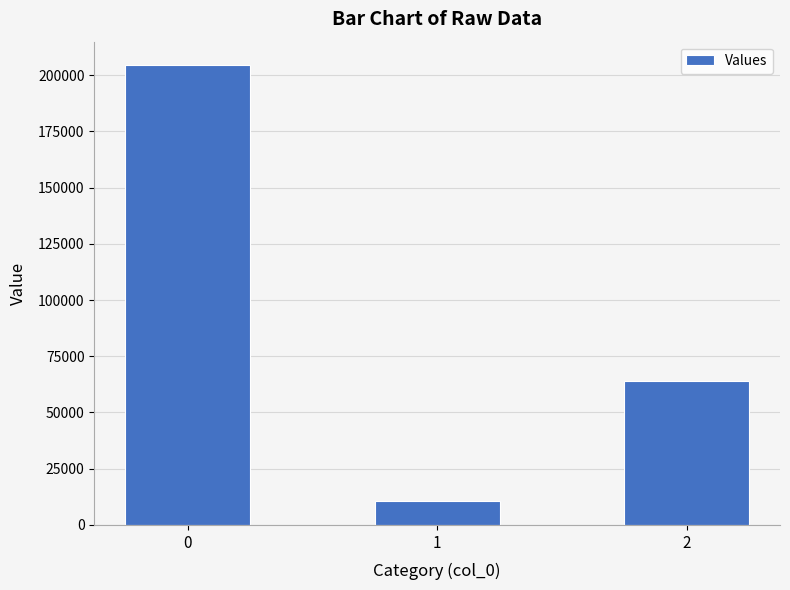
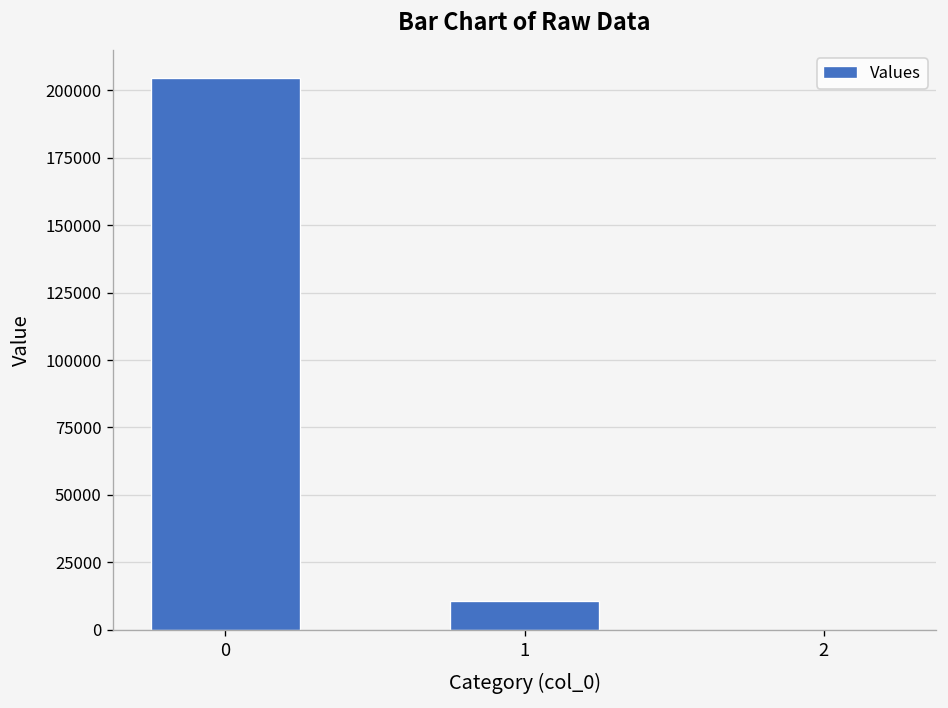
  {
    "0": 205000,
    "1": 11000,
-   "2": 64000
+   "2": 0
  }
